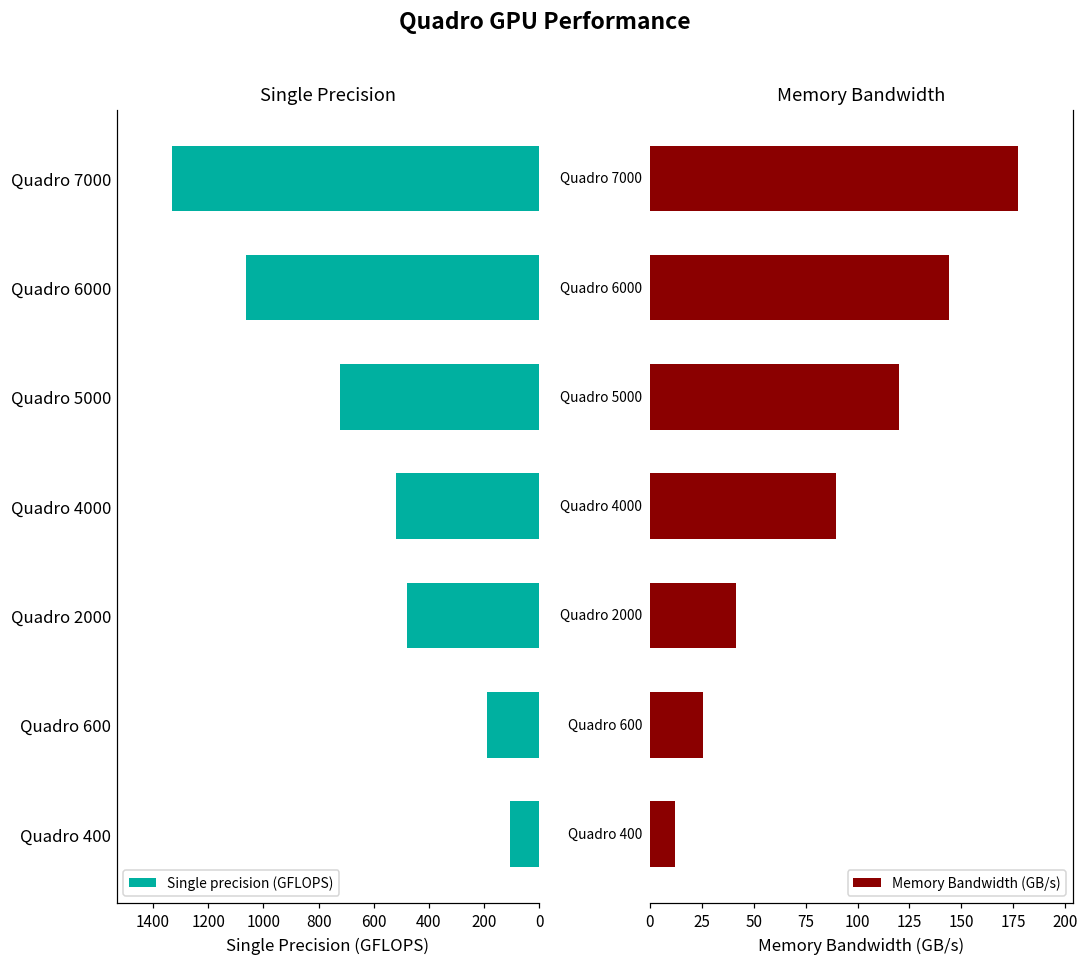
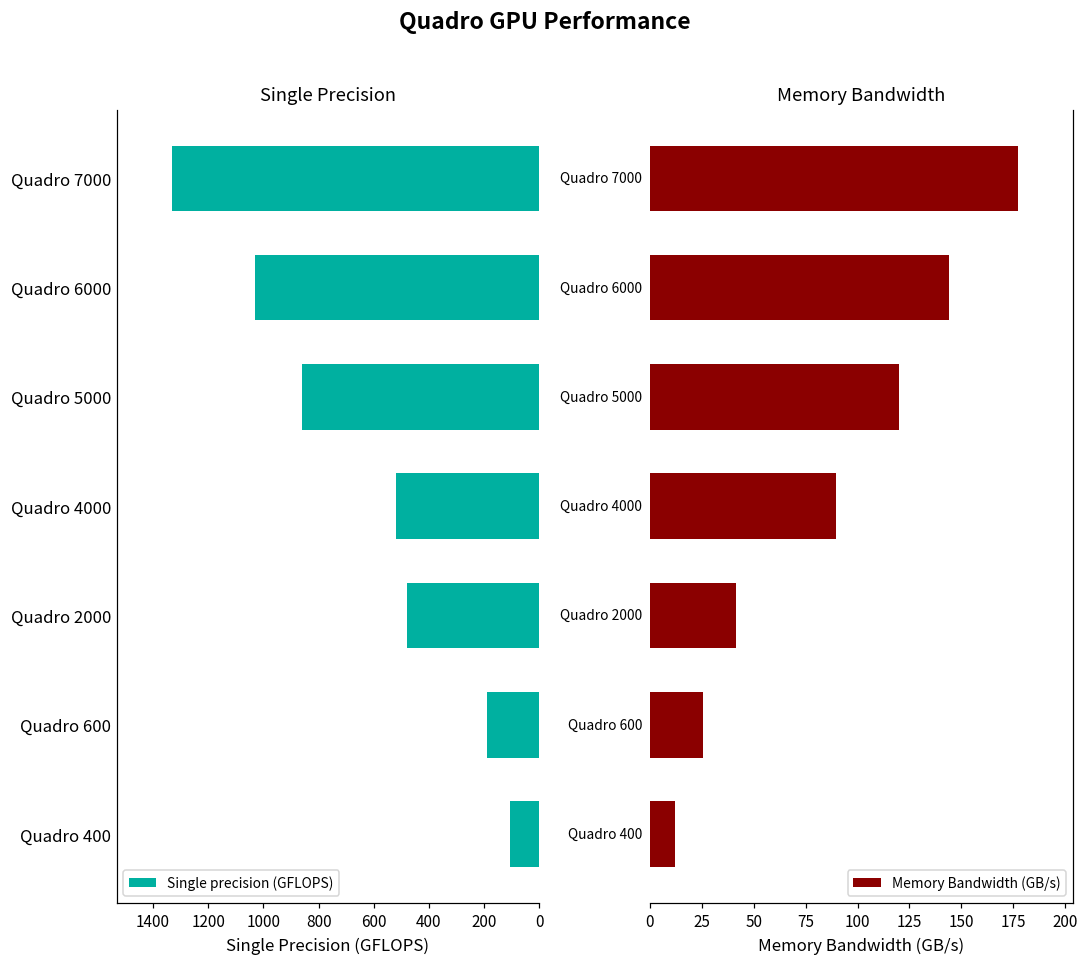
  {
    "Single Precision": {
      "Quadro 7000": 1330,
-     "Quadro 6000": 1060,
-     "Quadro 5000": 720,
+     "Quadro 6000": 1030,
+     "Quadro 5000": 860,
      "Quadro 4000": 520,
      "Quadro 2000": 480,
      "Quadro 600": 190,
      "Quadro 400": 110
    }
  }
